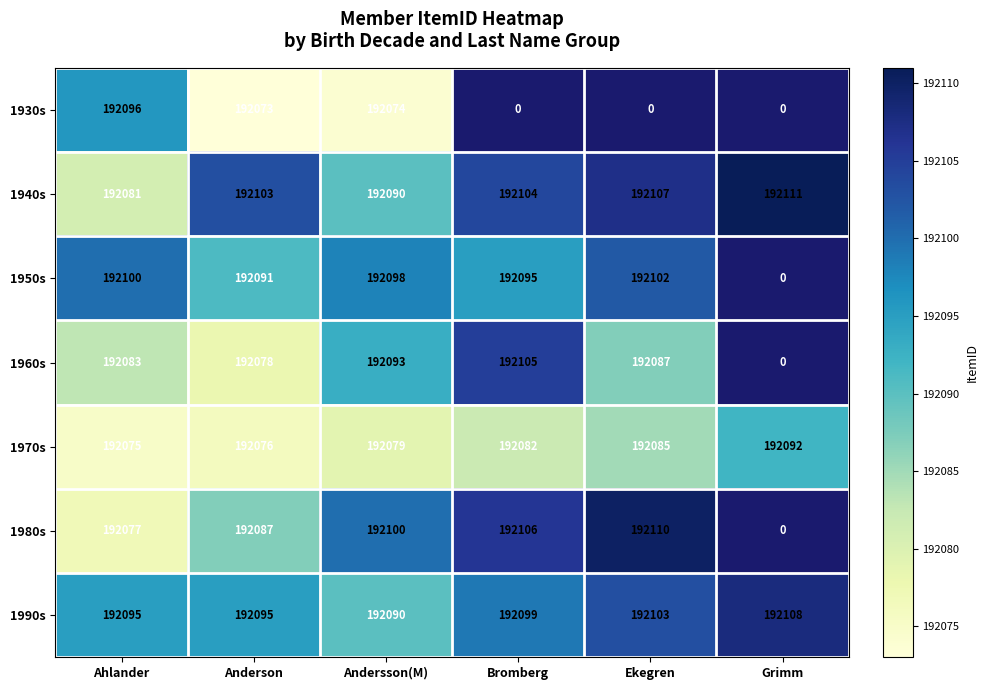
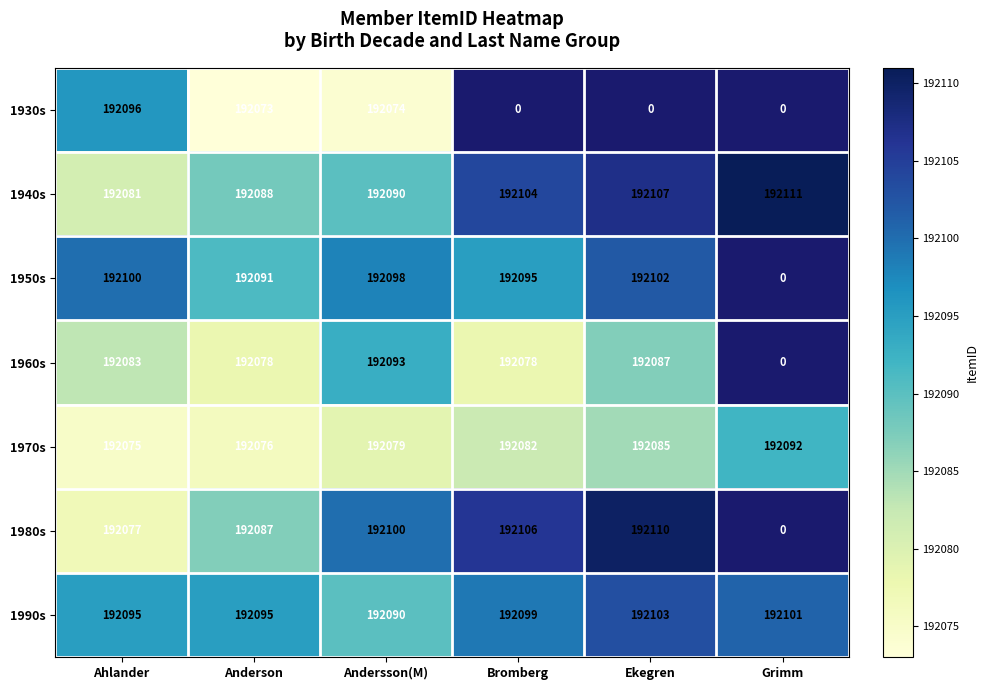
  {
    "1930s": {
      "Ahlander": 192096
    },
    "1940s": {
      "Ahlander": 192081,
-     "Anderson": 192103,
+     "Anderson": 192088,
      "Andersson(M)": 192090,
      "Bromberg": 192104,
      "Ekegren": 192107,
      "Grimm": 192111
    },
    "1950s": {
      "Ahlander": 192100,
      "Anderson": 192091,
      "Andersson(M)": 192098,
      "Bromberg": 192095,
      "Ekegren": 192102
    },
    "1960s": {
      "Ahlander": 192083,
      "Anderson": 192078,
      "Andersson(M)": 192093,
-     "Bromberg": 192105,
+     "Bromberg": 192078,
      "Ekegren": 192087
    },
    "1970s": {
      "Ahlander": 192075,
      "Anderson": 192076,
      "Andersson(M)": 192079,
      "Bromberg": 192082,
      "Ekegren": 192085,
      "Grimm": 192092
    },
    "1980s": {
      "Ahlander": 192077,
      "Anderson": 192087,
      "Andersson(M)": 192100,
      "Bromberg": 192106,
      "Ekegren": 192110
    },
    "1990s": {
      "Ahlander": 192095,
      "Anderson": 192095,
      "Andersson(M)": 192090,
      "Bromberg": 192099,
      "Ekegren": 192103,
-     "Grimm": 192108
+     "Grimm": 192101
    }
  }
